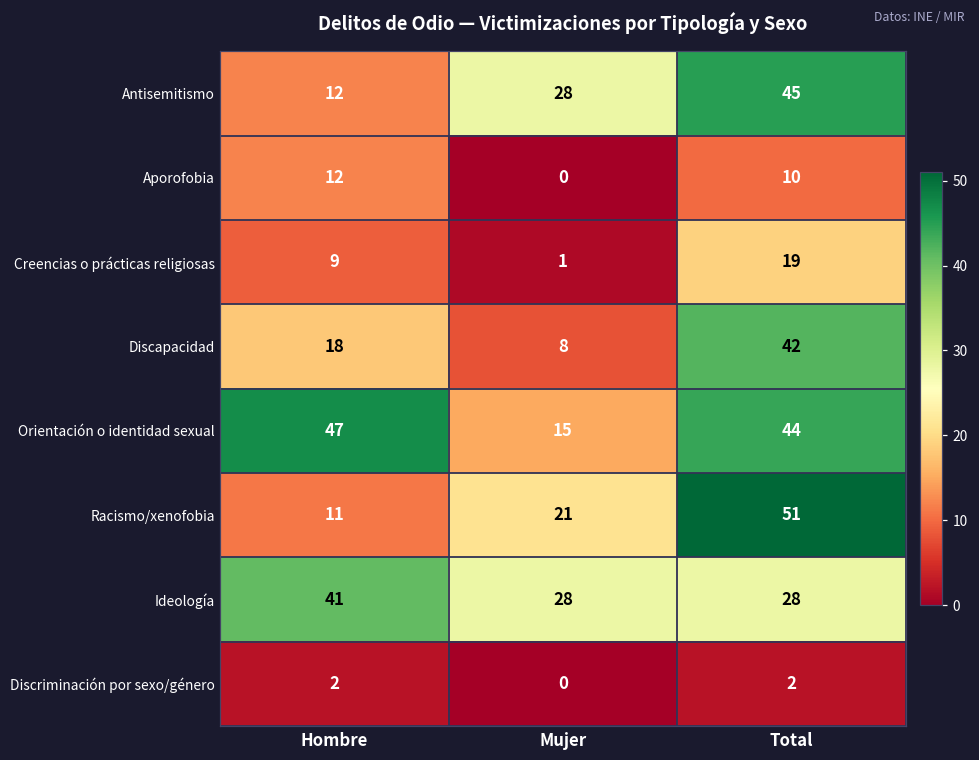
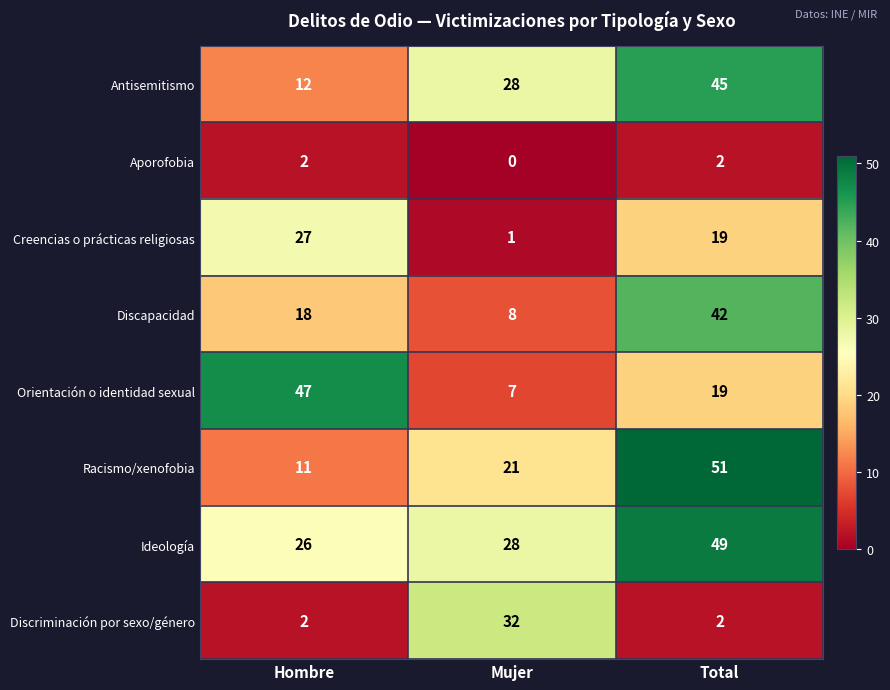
  {
    "Antisemitismo": {
      "Hombre": 12,
      "Mujer": 28,
      "Total": 45
    },
    "Aporofobia": {
-     "Hombre": 12,
+     "Hombre": 2,
      "Mujer": 0,
-     "Total": 10
+     "Total": 2
    },
    "Creencias o prácticas religiosas": {
-     "Hombre": 9,
+     "Hombre": 27,
      "Mujer": 1,
      "Total": 19
    },
    "Discapacidad": {
      "Hombre": 18,
      "Mujer": 8,
      "Total": 42
    },
    "Orientación o identidad sexual": {
      "Hombre": 47,
-     "Mujer": 15,
-     "Total": 44
+     "Mujer": 7,
+     "Total": 19
    },
    "Racismo/xenofobia": {
      "Hombre": 11,
      "Mujer": 21,
      "Total": 51
    },
    "Ideología": {
-     "Hombre": 41,
+     "Hombre": 26,
      "Mujer": 28,
-     "Total": 28
+     "Total": 49
    },
    "Discriminación por sexo/género": {
      "Hombre": 2,
-     "Mujer": 0,
+     "Mujer": 32,
      "Total": 2
    }
  }
